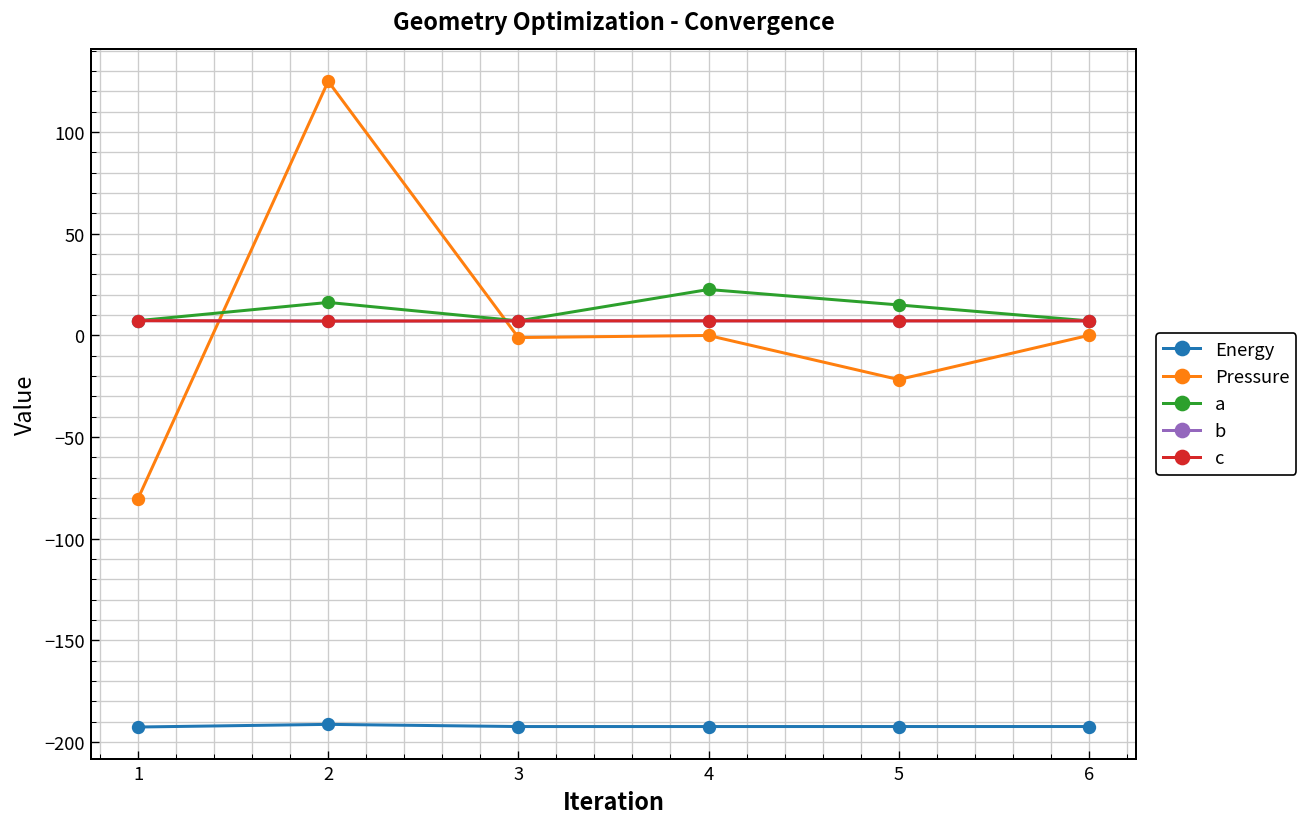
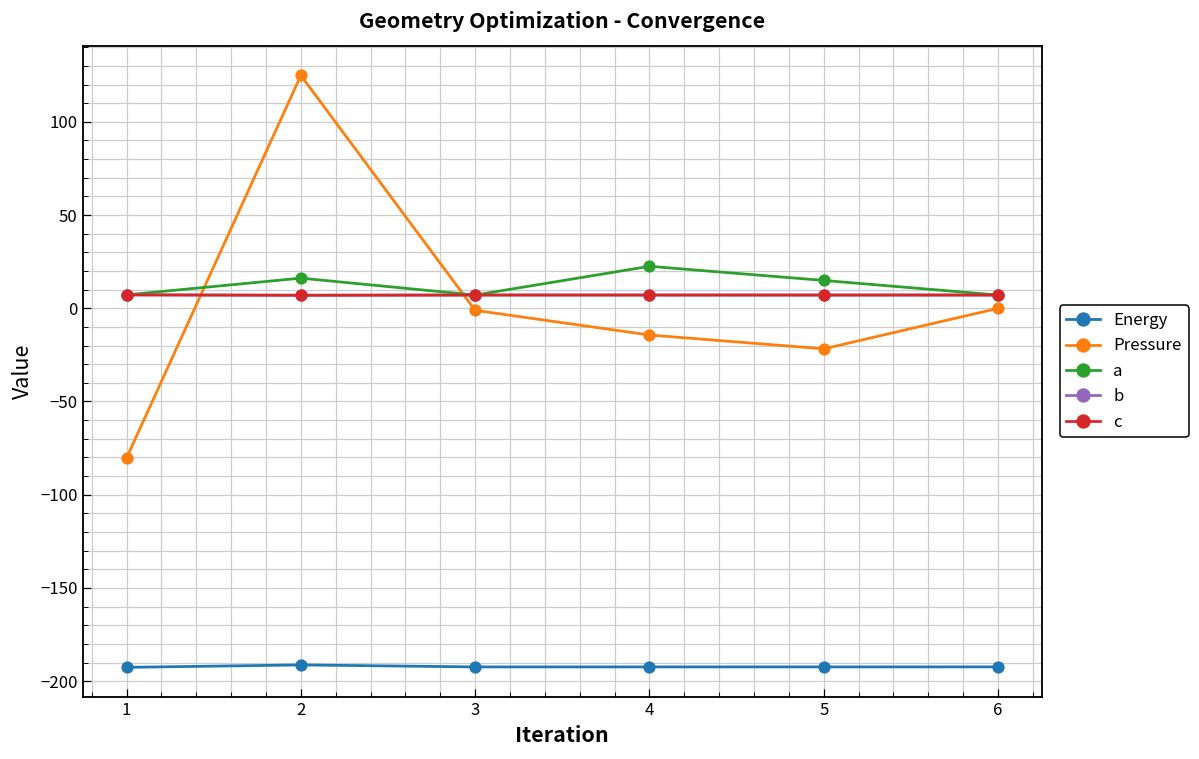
  {
    "Energy": {
      "1": -193,
      "2": -191,
      "3": -192,
      "4": -192,
      "5": -192,
      "6": -192
    },
    "Pressure": {
      "1": -80,
      "2": 125,
      "3": -1,
-     "4": 0,
+     "4": -14,
      "5": -22,
      "6": 0
    },
    "a": {
      "2": 16,
      "4": 23,
      "5": 15
    },
    "c": {
      "2": 7,
      "4": 7,
      "5": 7
    }
  }
